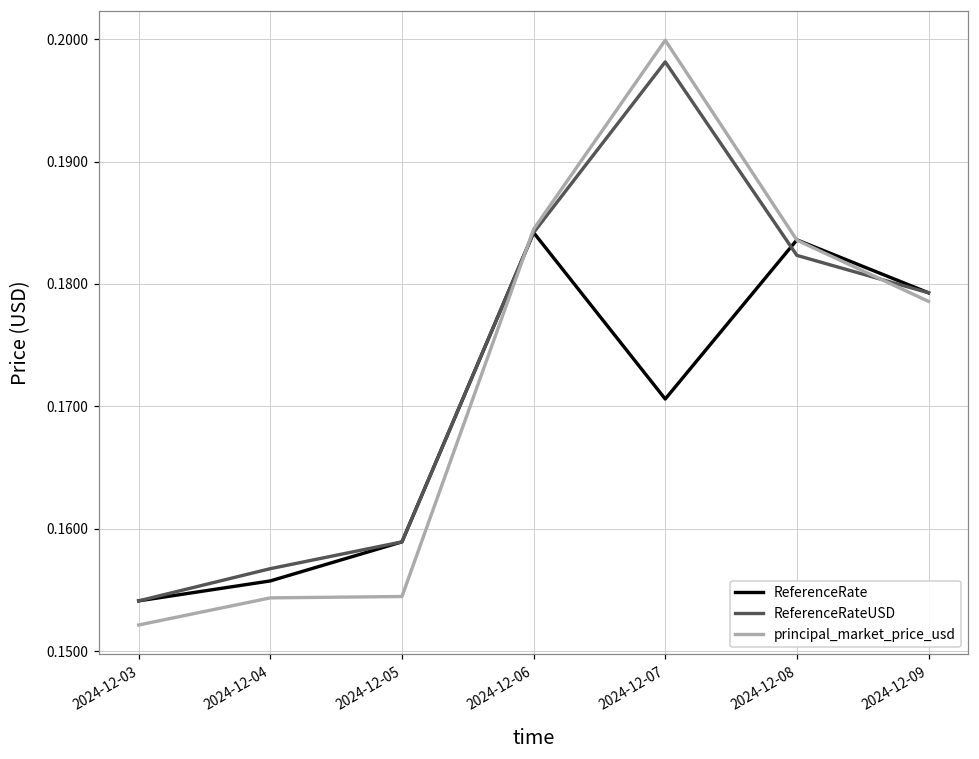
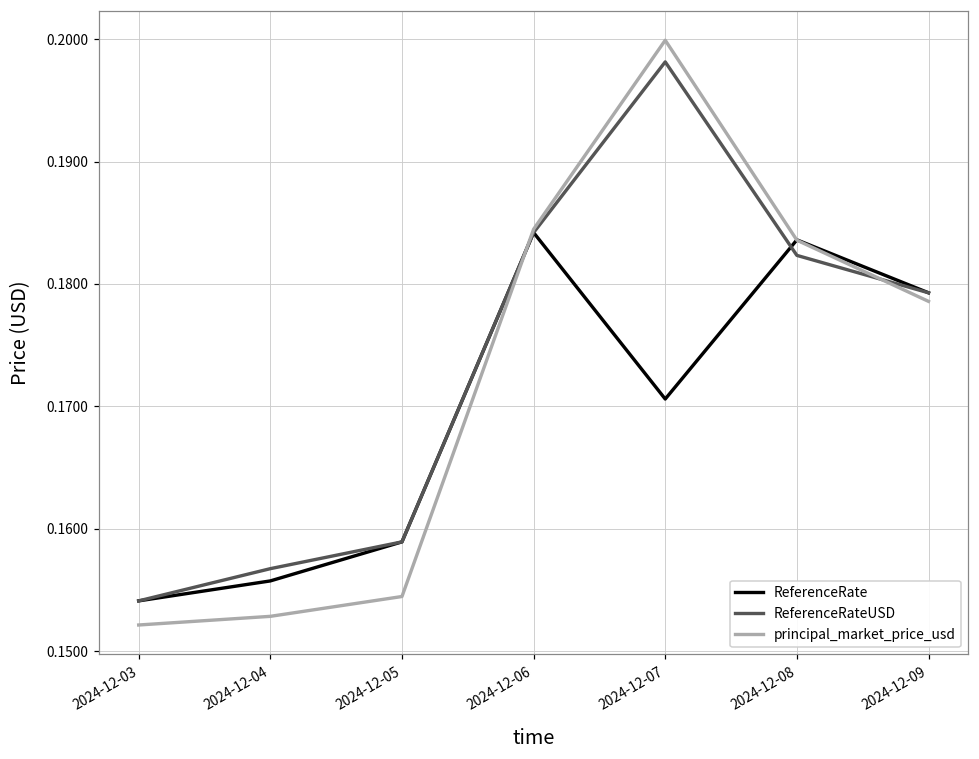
  {
    "ReferenceRate": {
      "2024-12-04": 0.1557,
      "2024-12-07": 0.1706
    },
    "ReferenceRateUSD": {
      "2024-12-04": 0.1567,
      "2024-12-07": 0.1981,
      "2024-12-08": 0.1823
    },
    "principal_market_price_usd": {
      "2024-12-03": 0.1521,
-     "2024-12-04": 0.1543,
+     "2024-12-04": 0.1528,
      "2024-12-05": 0.1545,
      "2024-12-06": 0.1845,
      "2024-12-07": 0.1999,
      "2024-12-09": 0.1786
    }
  }
